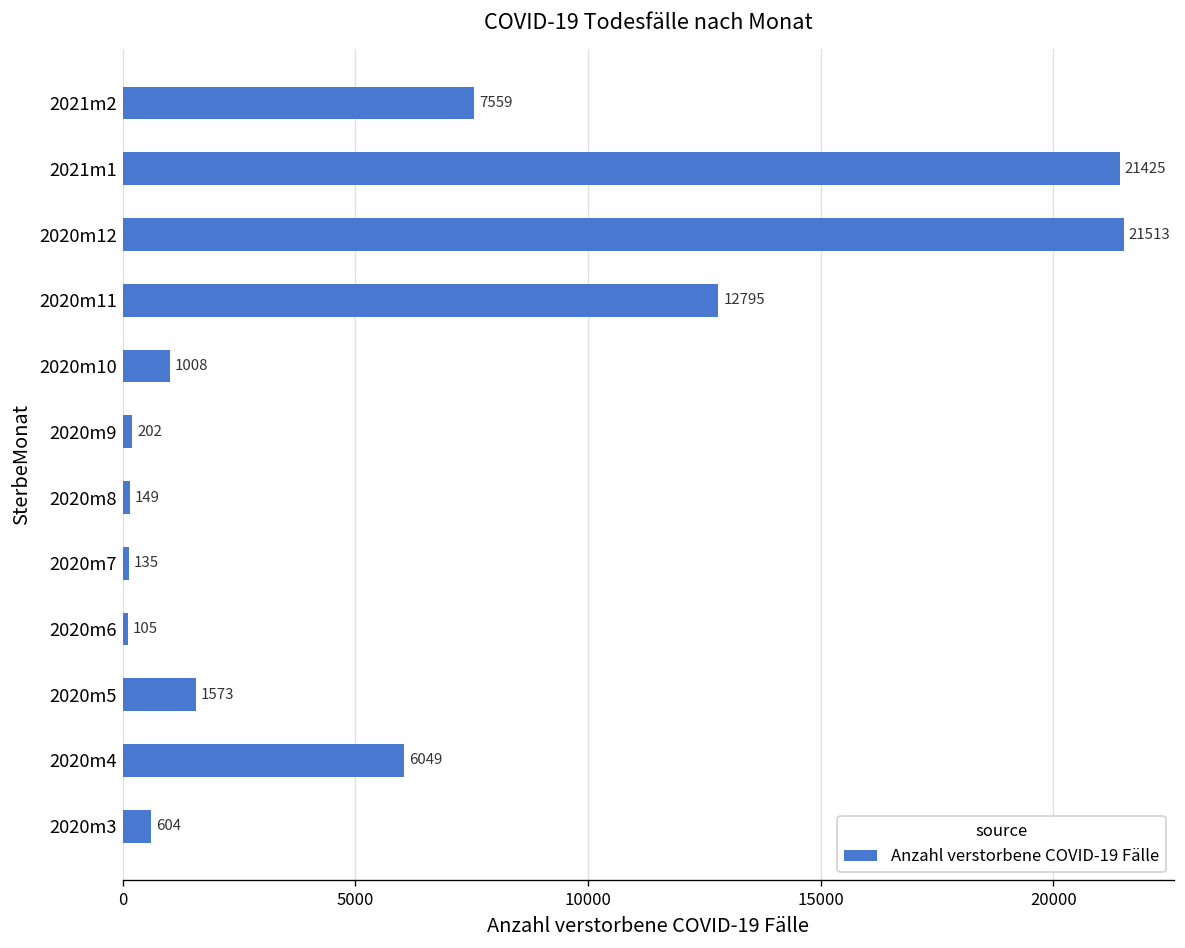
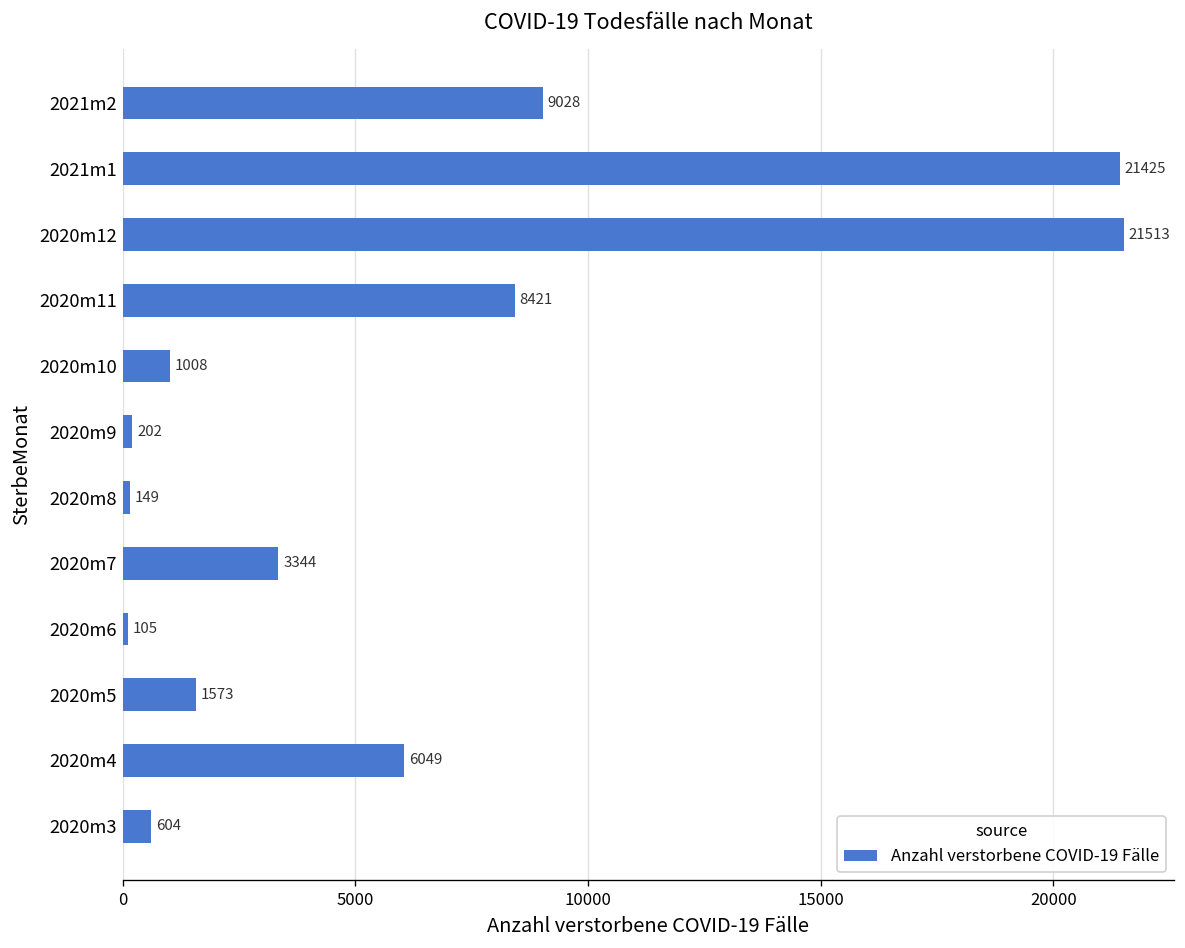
  {
-   "2021m2": 7559,
+   "2021m2": 9028,
    "2021m1": 21425,
    "2020m12": 21513,
-   "2020m11": 12795,
+   "2020m11": 8421,
    "2020m10": 1008,
    "2020m9": 202,
    "2020m8": 149,
-   "2020m7": 135,
+   "2020m7": 3344,
    "2020m6": 105,
    "2020m5": 1573,
    "2020m4": 6049,
    "2020m3": 604
  }
